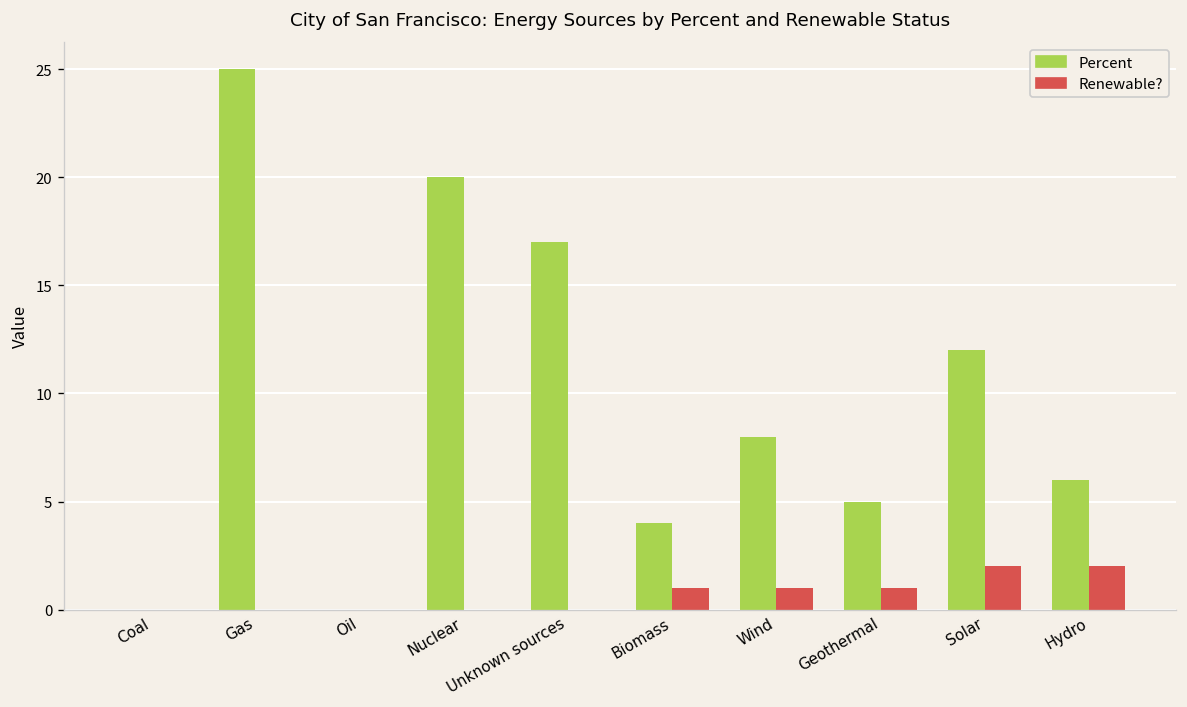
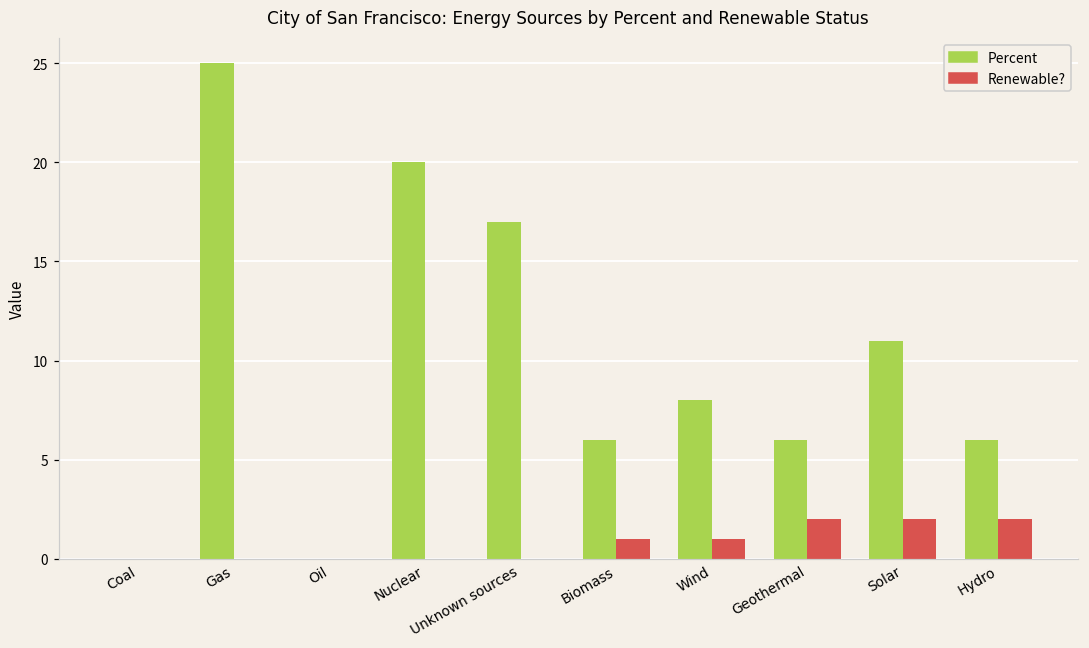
  {
    "Percent": {
      "Coal": 0,
      "Gas": 25,
      "Oil": 0,
      "Nuclear": 20,
      "Unknown sources": 17,
-     "Biomass": 4,
+     "Biomass": 6,
      "Wind": 8,
-     "Geothermal": 5,
-     "Solar": 12,
+     "Geothermal": 6,
+     "Solar": 11,
      "Hydro": 6
    },
    "Renewable?": {
      "Coal": 0,
      "Gas": 0,
      "Oil": 0,
      "Nuclear": 0,
      "Unknown sources": 0,
      "Biomass": 1,
      "Wind": 1,
-     "Geothermal": 1,
+     "Geothermal": 2,
      "Solar": 2,
      "Hydro": 2
    }
  }
